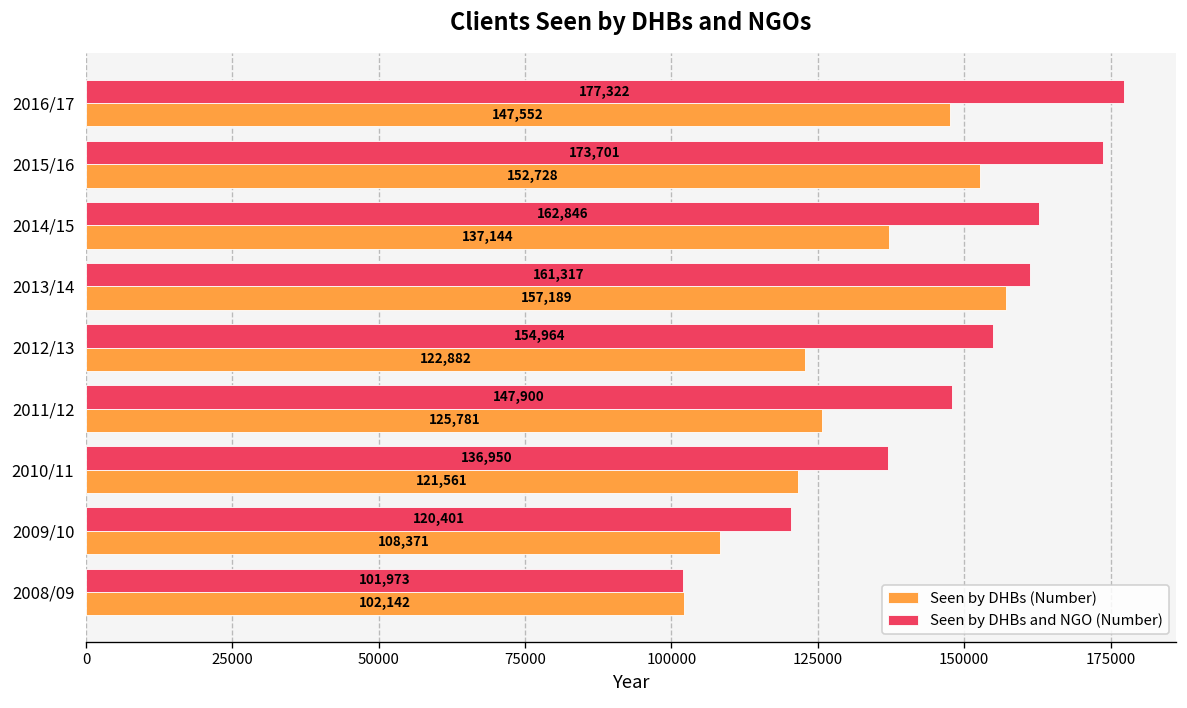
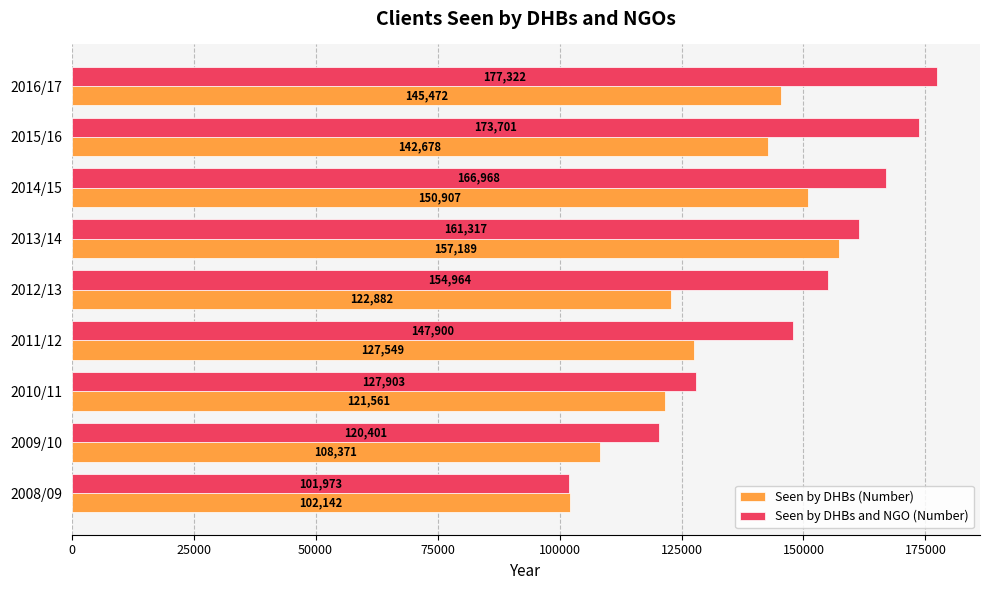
  {
    "Seen by DHBs (Number)": {
-     "2016/17": "147,552",
-     "2015/16": "152,728",
-     "2014/15": "137,144",
+     "2016/17": "145,472",
+     "2015/16": "142,678",
+     "2014/15": "150,907",
      "2013/14": "157,189",
      "2012/13": "122,882",
-     "2011/12": "125,781",
+     "2011/12": "127,549",
      "2010/11": "121,561",
      "2009/10": "108,371",
      "2008/09": "102,142"
    },
    "Seen by DHBs and NGO (Number)": {
      "2016/17": "177,322",
      "2015/16": "173,701",
-     "2014/15": "162,846",
+     "2014/15": "166,968",
      "2013/14": "161,317",
      "2012/13": "154,964",
      "2011/12": "147,900",
-     "2010/11": "136,950",
+     "2010/11": "127,903",
      "2009/10": "120,401",
      "2008/09": "101,973"
    }
  }
